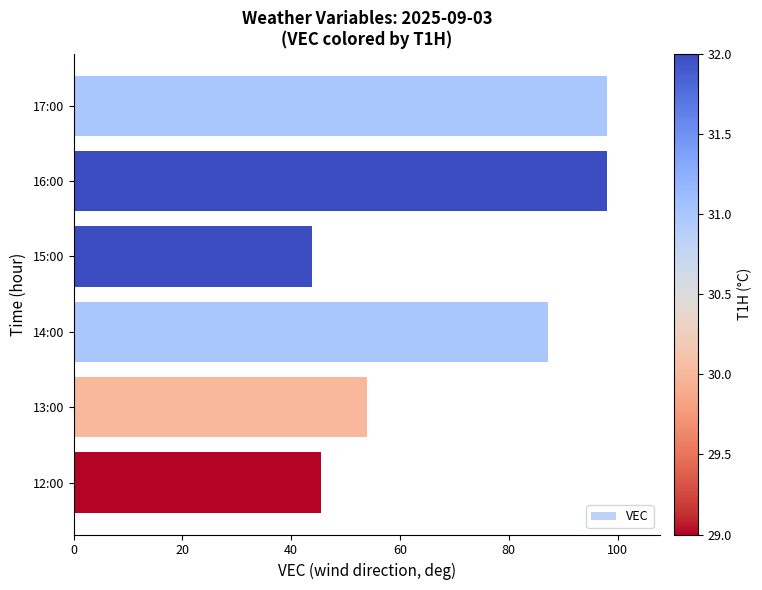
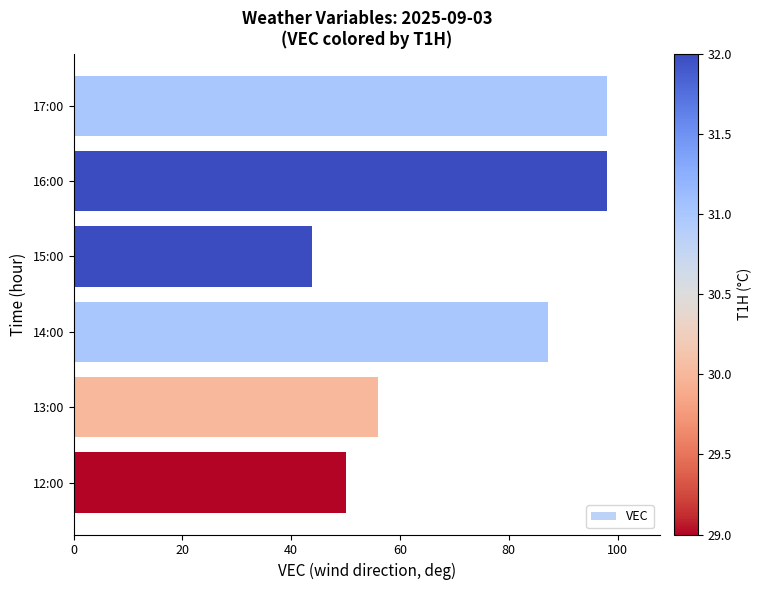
  {
    "17:00": 98,
    "16:00": 98,
    "15:00": 44,
    "14:00": 87,
-   "13:00": 54,
-   "12:00": 45
+   "13:00": 56,
+   "12:00": 50
  }
